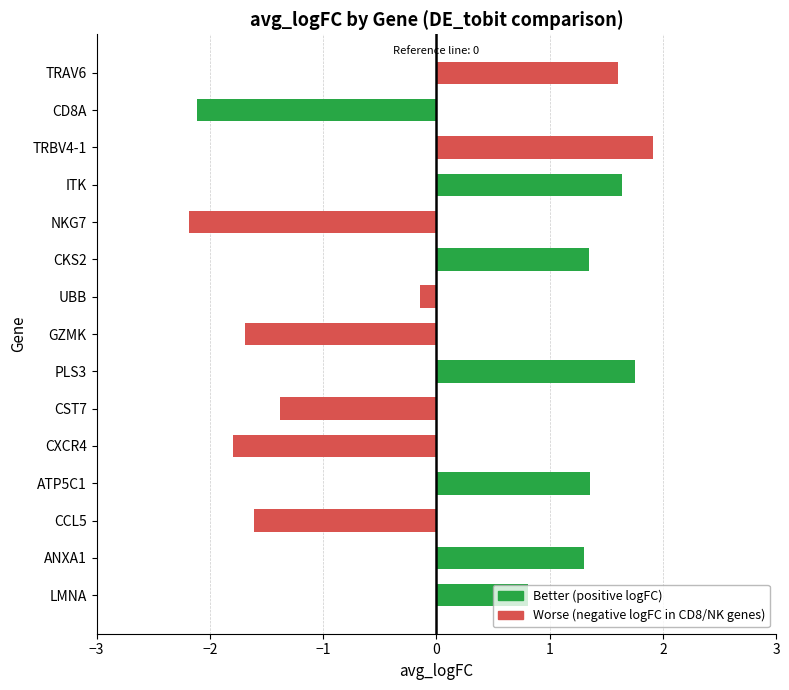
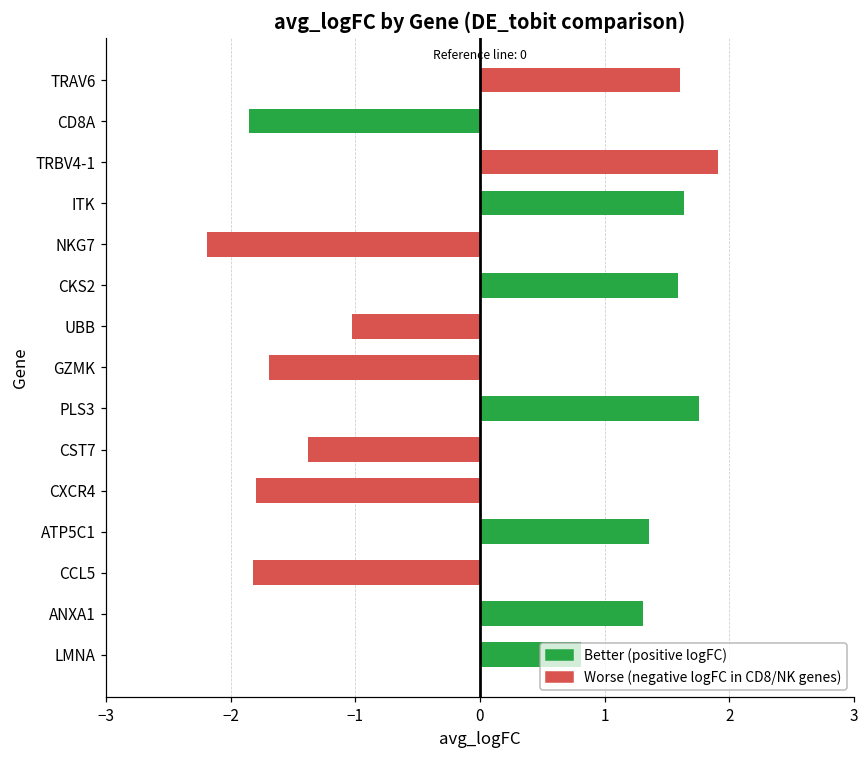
  {
    "TRAV6": 1.61,
-   "CD8A": -2.12,
+   "CD8A": -1.85,
    "TRBV4-1": 1.91,
    "ITK": 1.64,
    "NKG7": -2.19,
-   "CKS2": 1.35,
-   "UBB": -0.14,
+   "CKS2": 1.59,
+   "UBB": -1.03,
    "GZMK": -1.69,
    "PLS3": 1.76,
    "CST7": -1.38,
    "CXCR4": -1.80,
    "ATP5C1": 1.35,
-   "CCL5": -1.61,
+   "CCL5": -1.82,
    "ANXA1": 1.31
  }
